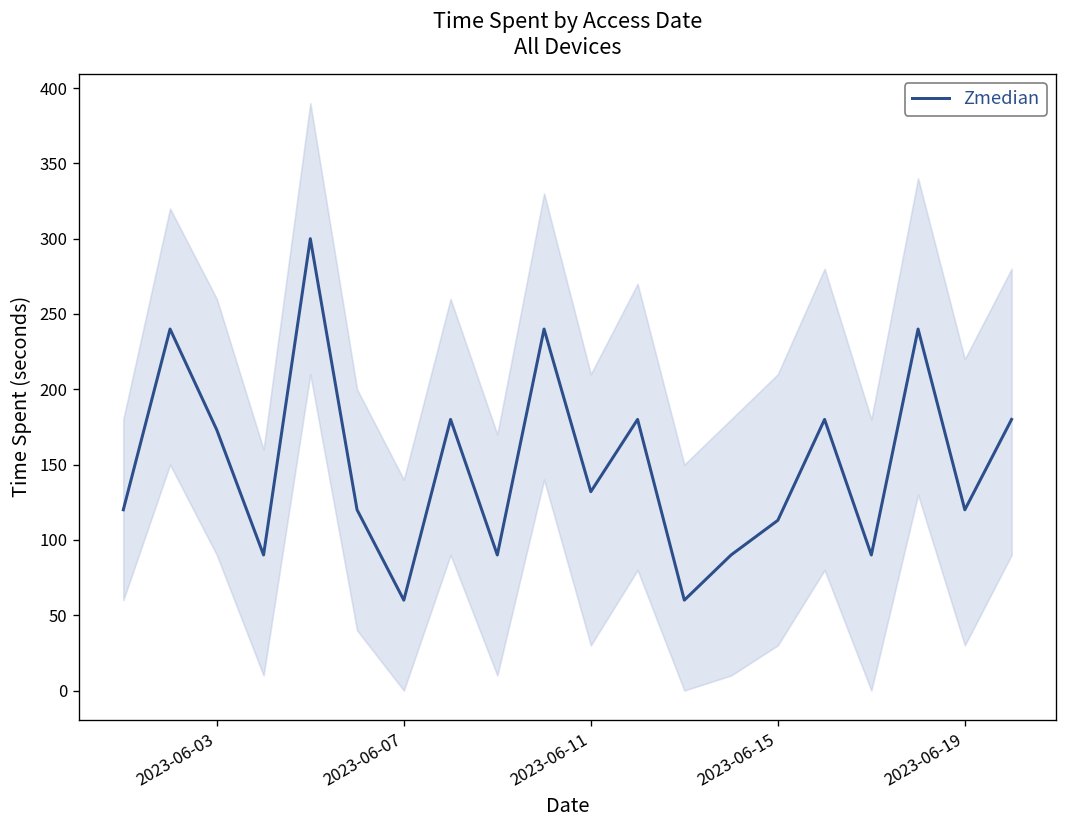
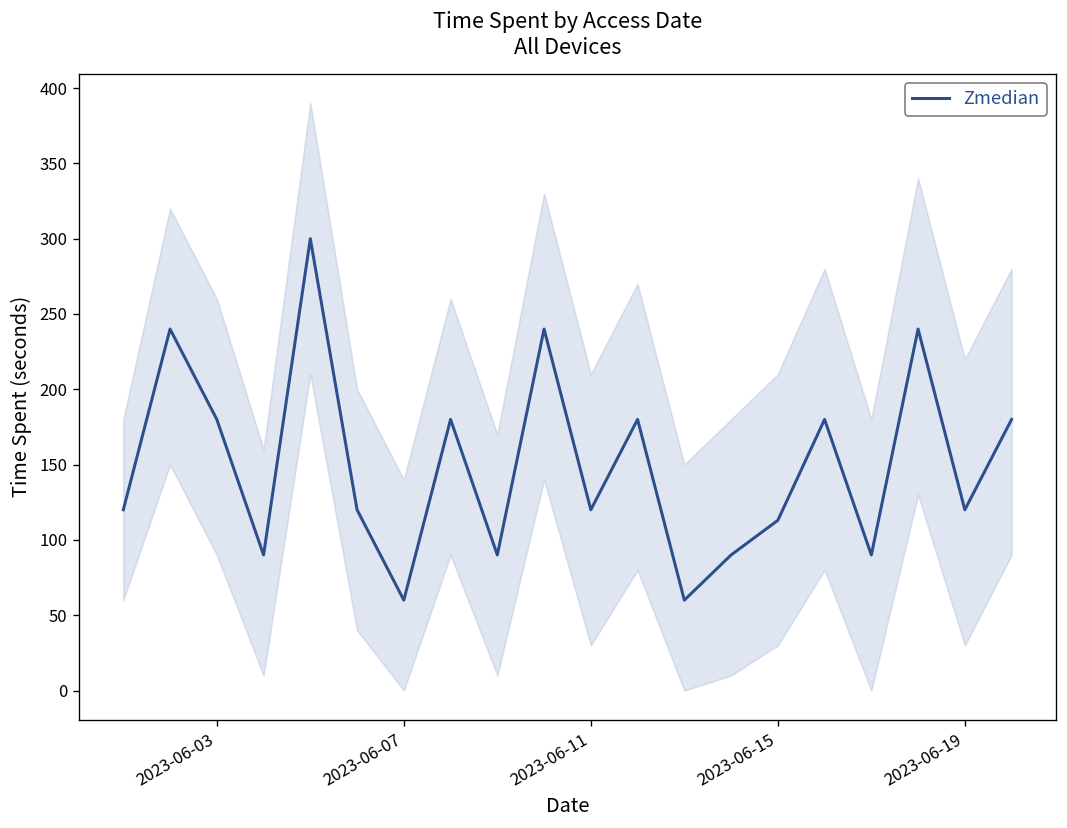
  {
    "Zmedian": {
-     "2023-06-03": 173,
+     "2023-06-03": 180,
      "2023-06-07": 60,
-     "2023-06-11": 132,
+     "2023-06-11": 120,
      "2023-06-15": 113,
      "2023-06-19": 120
    }
  }
